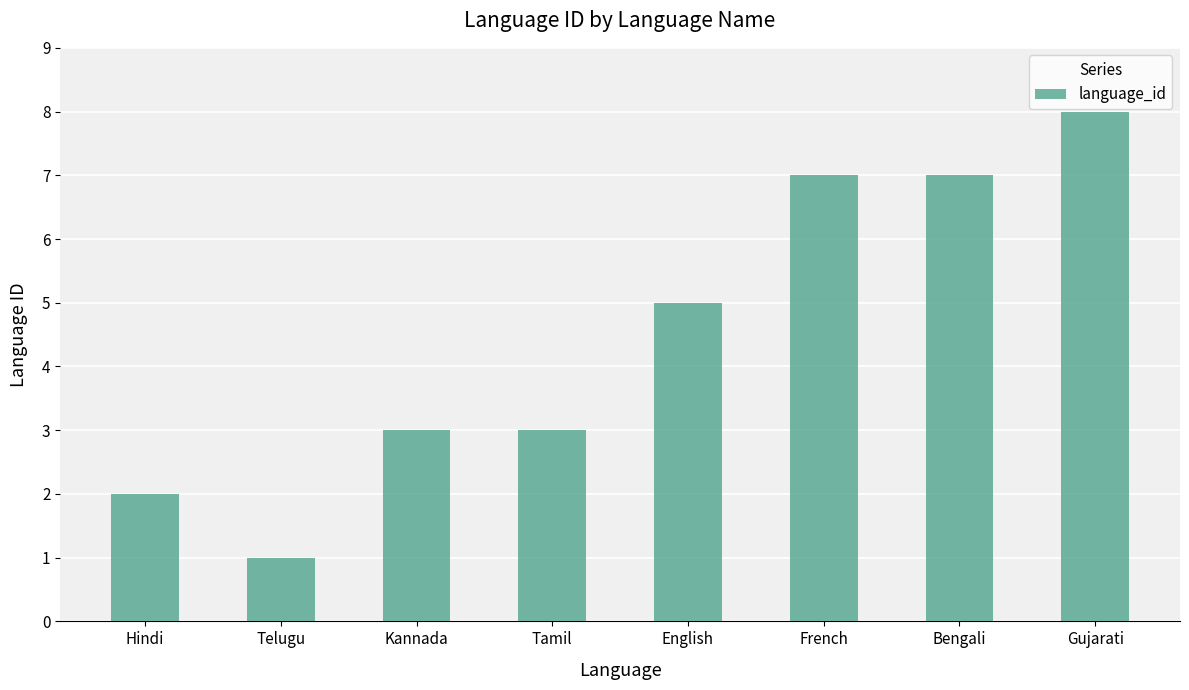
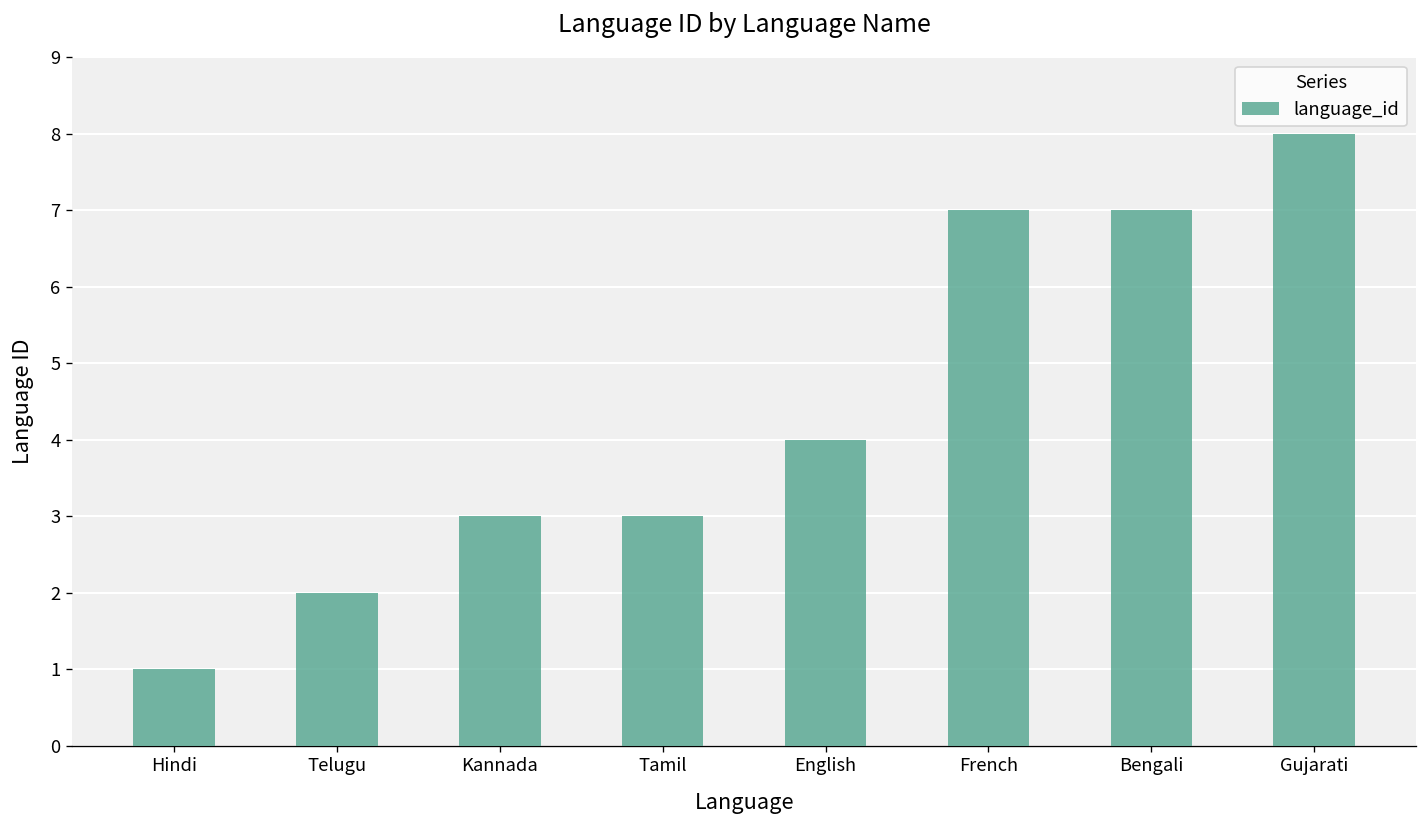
  {
-   "Hindi": 2,
-   "Telugu": 1,
+   "Hindi": 1,
+   "Telugu": 2,
    "Kannada": 3,
    "Tamil": 3,
-   "English": 5,
+   "English": 4,
    "French": 7,
    "Bengali": 7,
    "Gujarati": 8
  }
